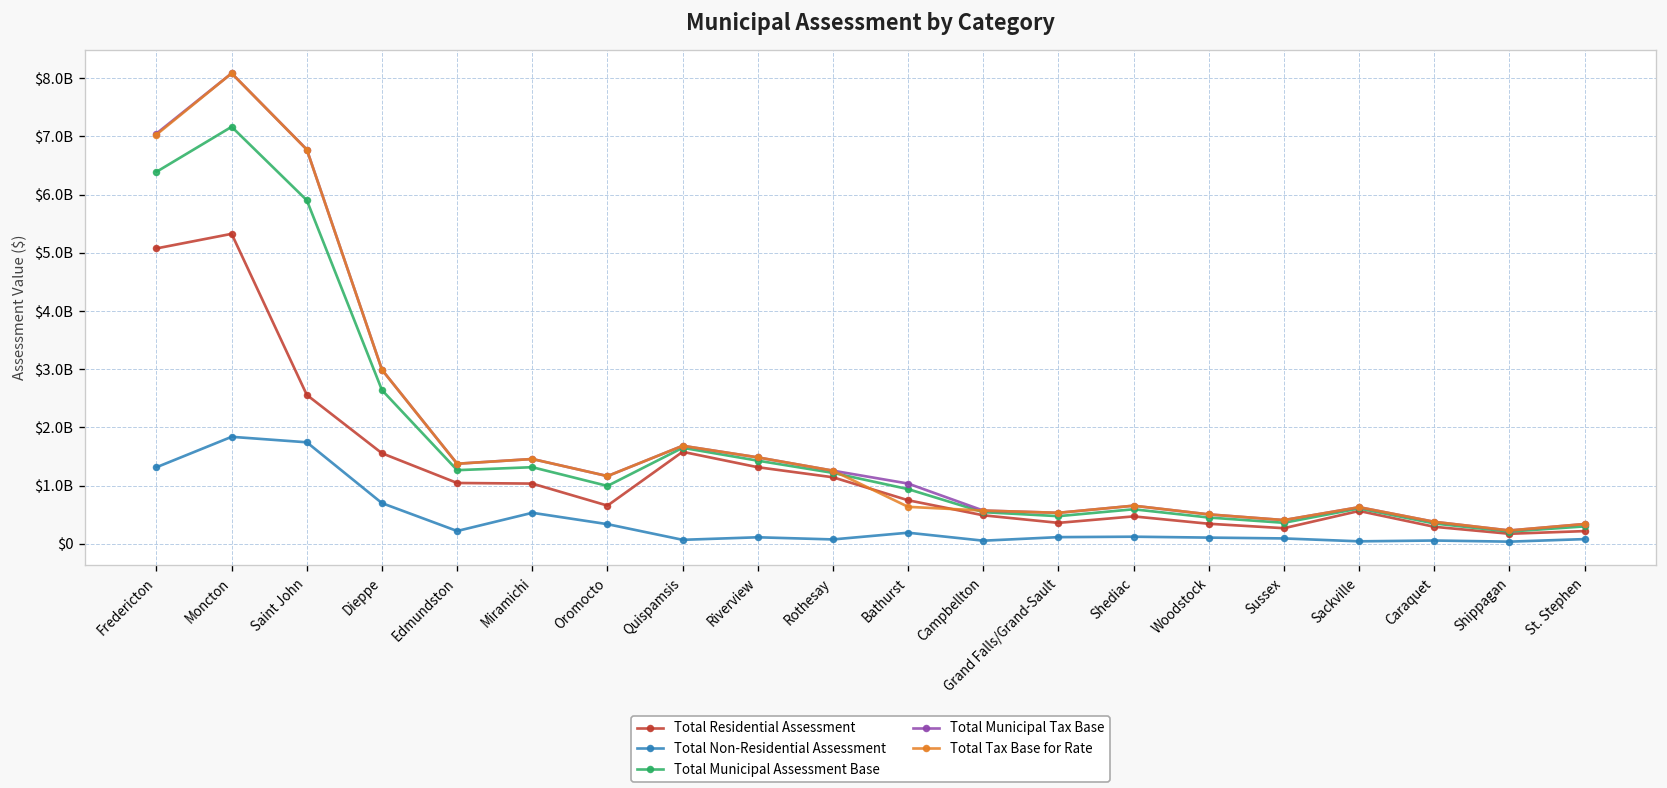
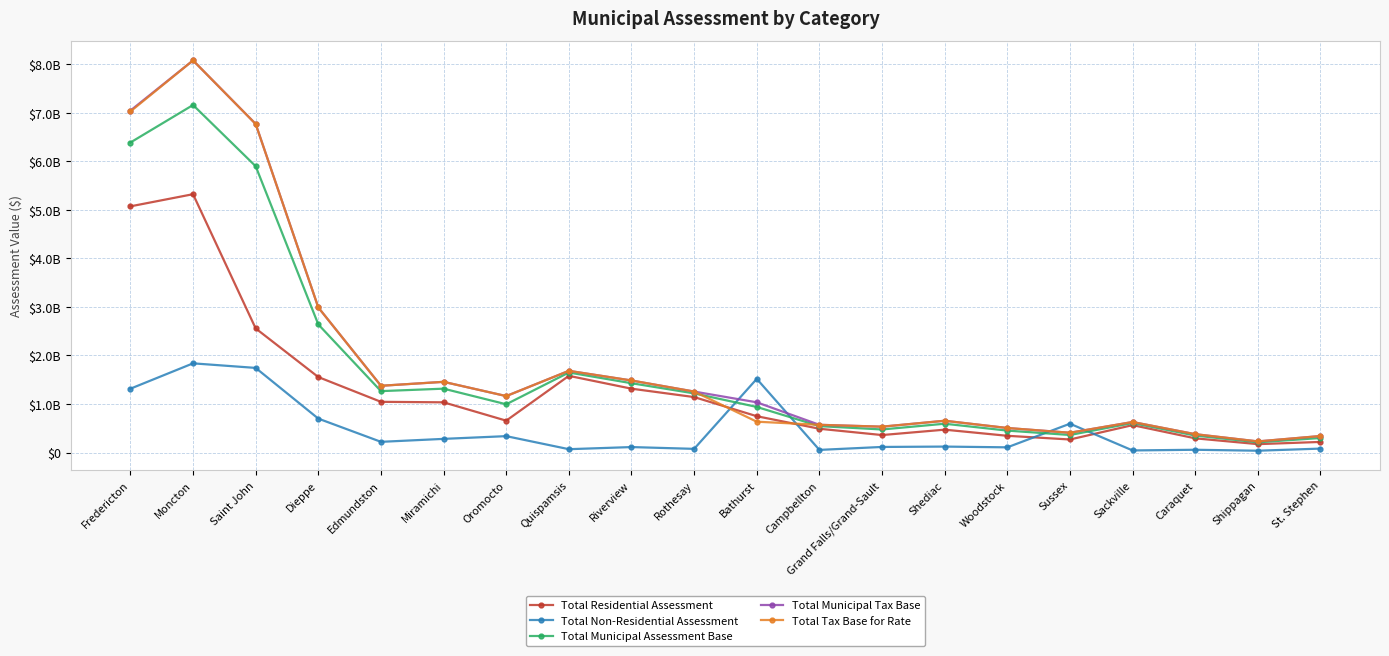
  {
    "Total Residential Assessment": {
      "Fredericton": "$5100000000",
      "Moncton": "$5300000000",
      "Saint John": "$2600000000",
      "Dieppe": "$1600000000",
      "Edmundston": "$1000000000",
      "Miramichi": "$1000000000",
      "Oromocto": "$700000000",
      "Quispamsis": "$1600000000",
      "Riverview": "$1300000000",
      "Rothesay": "$1100000000",
      "Bathurst": "$700000000",
      "Campbellton": "$500000000",
      "Grand Falls/Grand-Sault": "$400000000",
      "Shediac": "$500000000",
      "Woodstock": "$300000000",
      "Sussex": "$300000000",
      "Caraquet": "$300000000",
      "St. Stephen": "$200000000"
    },
    "Total Non-Residential Assessment": {
      "Fredericton": "$1300000000",
      "Moncton": "$1800000000",
      "Saint John": "$1700000000",
      "Dieppe": "$700000000",
      "Edmundston": "$200000000",
-     "Miramichi": "$500000000",
+     "Miramichi": "$300000000",
      "Oromocto": "$300000000",
      "Quispamsis": "$100000000",
      "Riverview": "$100000000",
      "Rothesay": "$100000000",
-     "Bathurst": "$200000000",
+     "Bathurst": "$1500000000",
      "Campbellton": "$100000000",
      "Grand Falls/Grand-Sault": "$100000000",
      "Shediac": "$100000000",
      "Woodstock": "$100000000",
-     "Sussex": "$100000000",
+     "Sussex": "$600000000",
      "Sackville": "$0",
      "Caraquet": "$100000000",
      "Shippagan": "$0",
      "St. Stephen": "$100000000"
    },
    "Total Municipal Assessment Base": {
      "Fredericton": "$6400000000",
      "Moncton": "$7200000000",
      "Saint John": "$5900000000",
      "Dieppe": "$2600000000",
      "Edmundston": "$1300000000",
      "Miramichi": "$1300000000",
      "Oromocto": "$1000000000",
      "Riverview": "$1400000000",
      "Bathurst": "$900000000",
      "Grand Falls/Grand-Sault": "$500000000",
      "Shediac": "$600000000",
      "Woodstock": "$500000000"
    },
    "Total Municipal Tax Base": {
      "Bathurst": "$1000000000"
    },
    "Total Tax Base for Rate": {
      "Bathurst": "$600000000"
    }
  }
